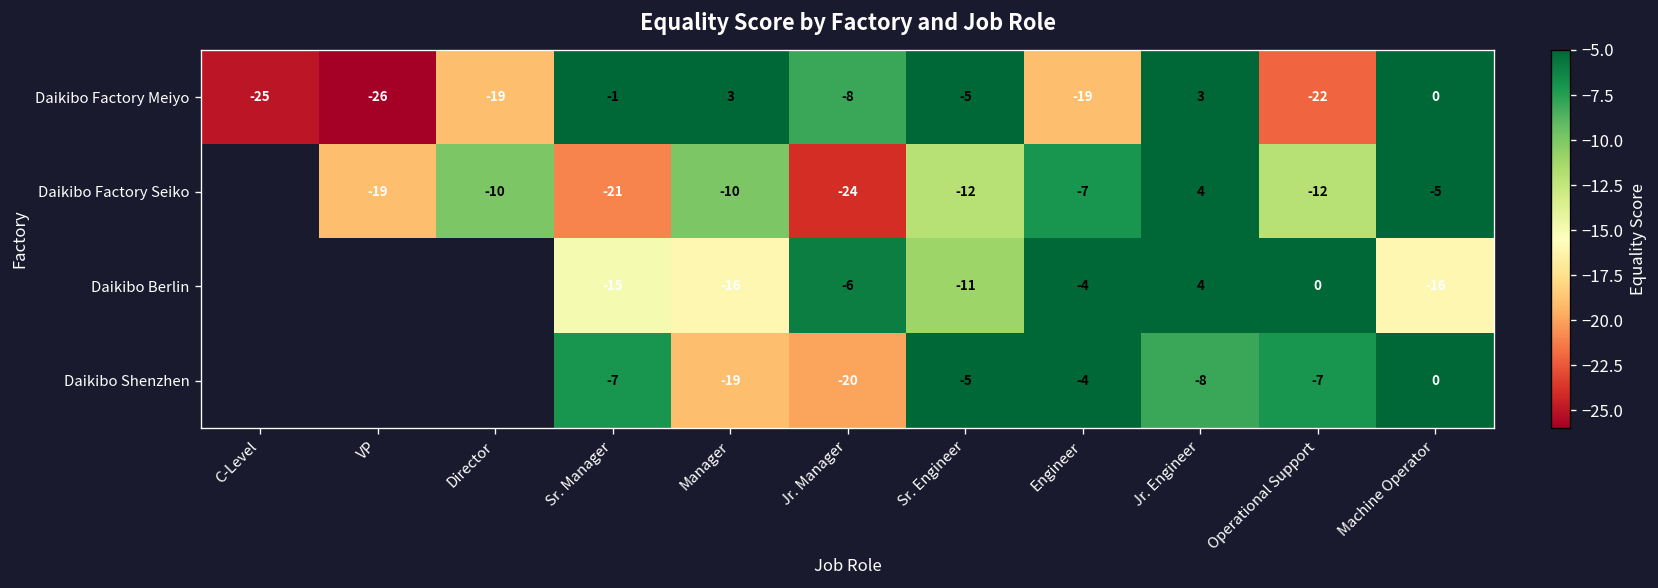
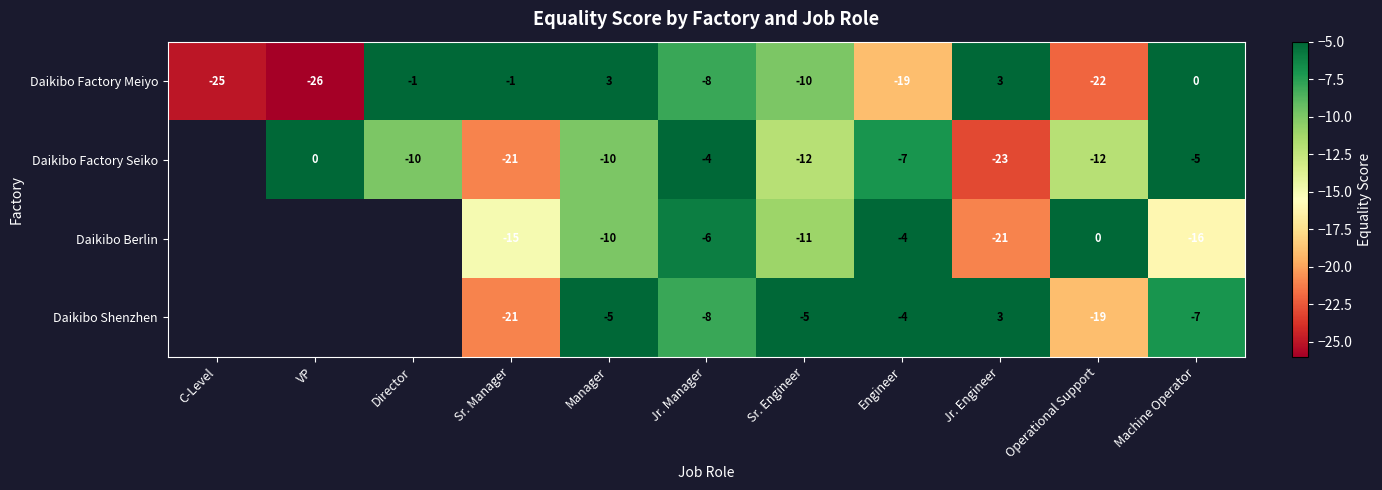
  {
    "Daikibo Factory Meiyo": {
      "C-Level": -25,
      "VP": -26,
-     "Director": -19,
+     "Director": -1,
      "Sr. Manager": -1,
      "Manager": 3,
      "Jr. Manager": -8,
-     "Sr. Engineer": -5,
+     "Sr. Engineer": -10,
      "Engineer": -19,
      "Jr. Engineer": 3,
      "Operational Support": -22,
      "Machine Operator": 0
    },
    "Daikibo Factory Seiko": {
-     "VP": -19,
+     "VP": 0,
      "Director": -10,
      "Sr. Manager": -21,
      "Manager": -10,
-     "Jr. Manager": -24,
+     "Jr. Manager": -4,
      "Sr. Engineer": -12,
      "Engineer": -7,
-     "Jr. Engineer": 4,
+     "Jr. Engineer": -23,
      "Operational Support": -12,
      "Machine Operator": -5
    },
    "Daikibo Berlin": {
      "Sr. Manager": -15,
-     "Manager": -16,
+     "Manager": -10,
      "Jr. Manager": -6,
      "Sr. Engineer": -11,
      "Engineer": -4,
-     "Jr. Engineer": 4,
+     "Jr. Engineer": -21,
      "Operational Support": 0,
      "Machine Operator": -16
    },
    "Daikibo Shenzhen": {
-     "Sr. Manager": -7,
-     "Manager": -19,
-     "Jr. Manager": -20,
+     "Sr. Manager": -21,
+     "Manager": -5,
+     "Jr. Manager": -8,
      "Sr. Engineer": -5,
      "Engineer": -4,
-     "Jr. Engineer": -8,
-     "Operational Support": -7,
-     "Machine Operator": 0
+     "Jr. Engineer": 3,
+     "Operational Support": -19,
+     "Machine Operator": -7
    }
  }
